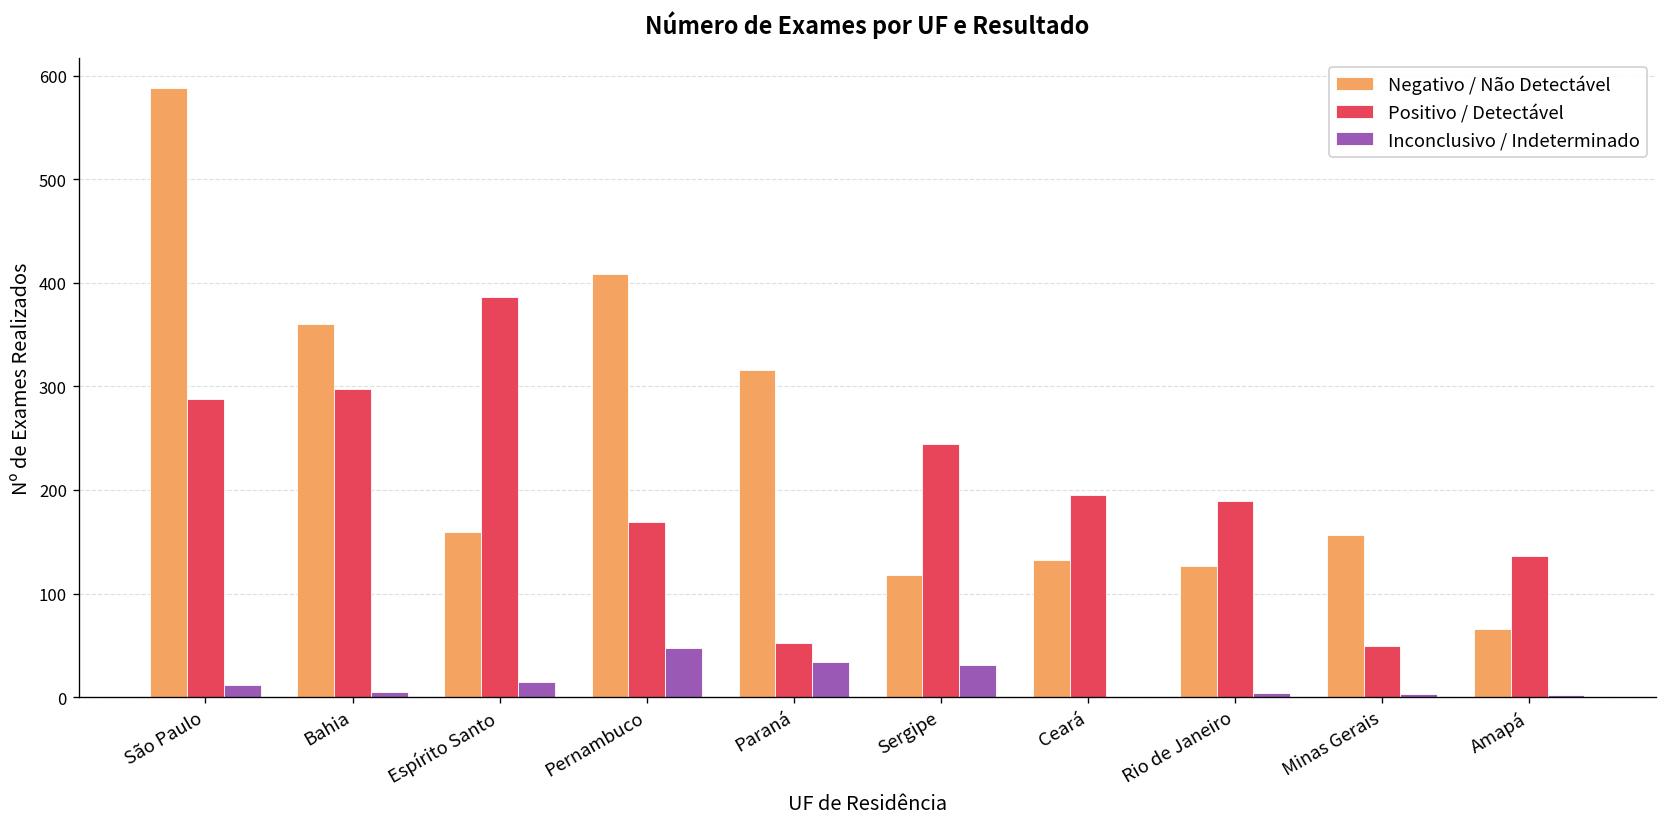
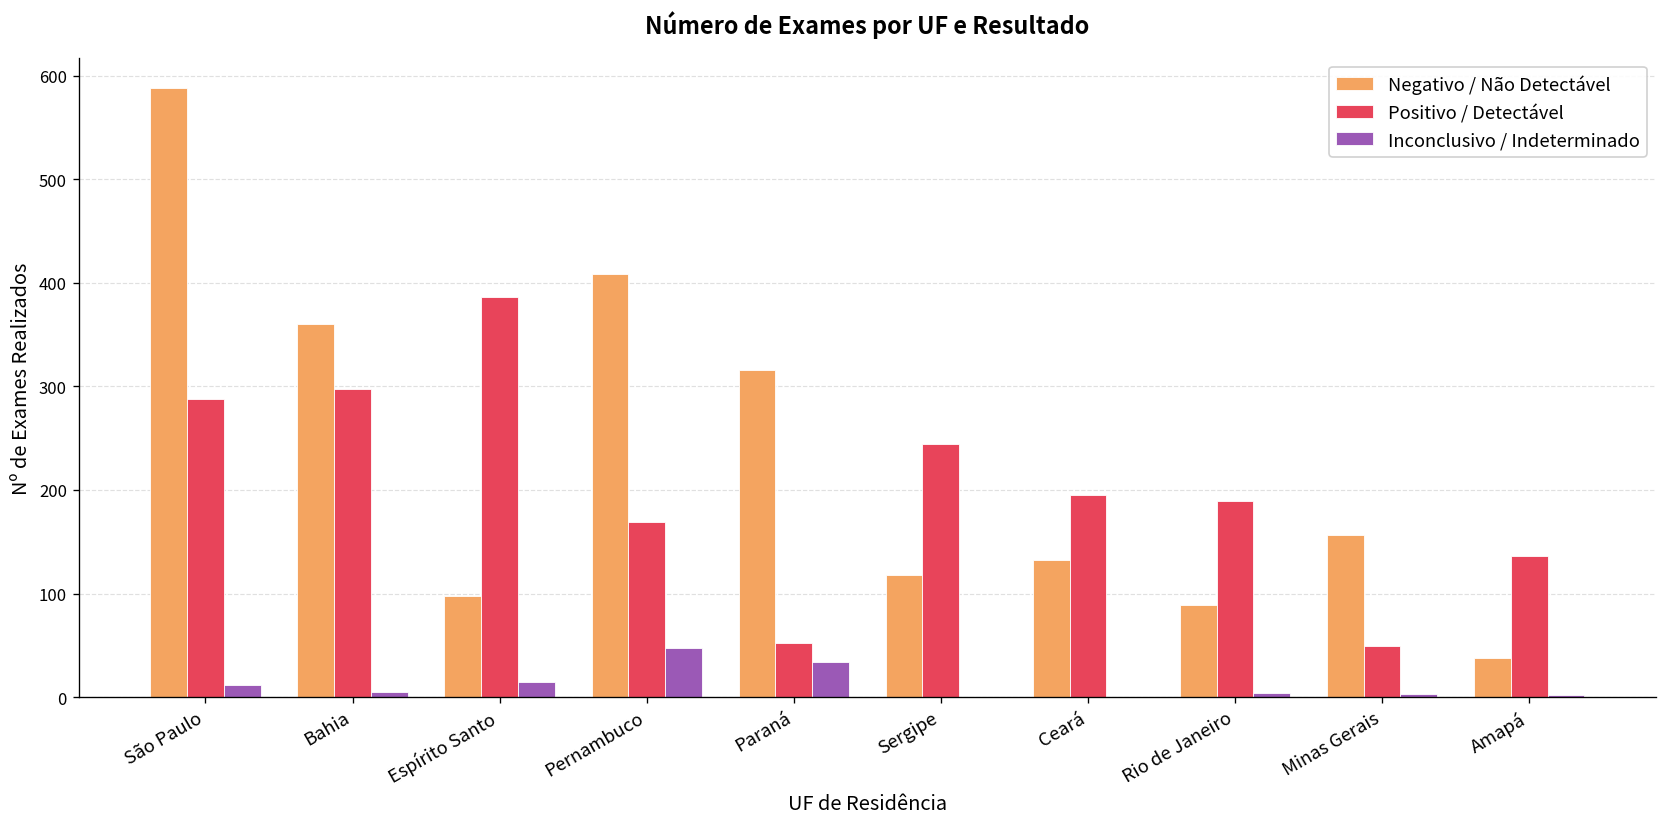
  {
    "Negativo / Não Detectável": {
      "São Paulo": 590,
      "Bahia": 360,
-     "Espírito Santo": 160,
+     "Espírito Santo": 100,
      "Pernambuco": 410,
      "Paraná": 320,
      "Sergipe": 120,
      "Ceará": 130,
-     "Rio de Janeiro": 130,
+     "Rio de Janeiro": 90,
      "Minas Gerais": 160,
-     "Amapá": 70
+     "Amapá": 40
    },
    "Positivo / Detectável": {
      "São Paulo": 290,
      "Bahia": 300,
      "Espírito Santo": 390,
      "Pernambuco": 170,
      "Paraná": 50,
      "Sergipe": 240,
      "Ceará": 200,
      "Rio de Janeiro": 190,
      "Minas Gerais": 50,
      "Amapá": 140
    },
    "Inconclusivo / Indeterminado": {
      "São Paulo": 10,
      "Bahia": 10,
      "Espírito Santo": 20,
      "Pernambuco": 50,
      "Paraná": 30,
-     "Sergipe": 30,
+     "Sergipe": 0,
      "Ceará": 0,
      "Rio de Janeiro": 0,
      "Minas Gerais": 0
    }
  }
